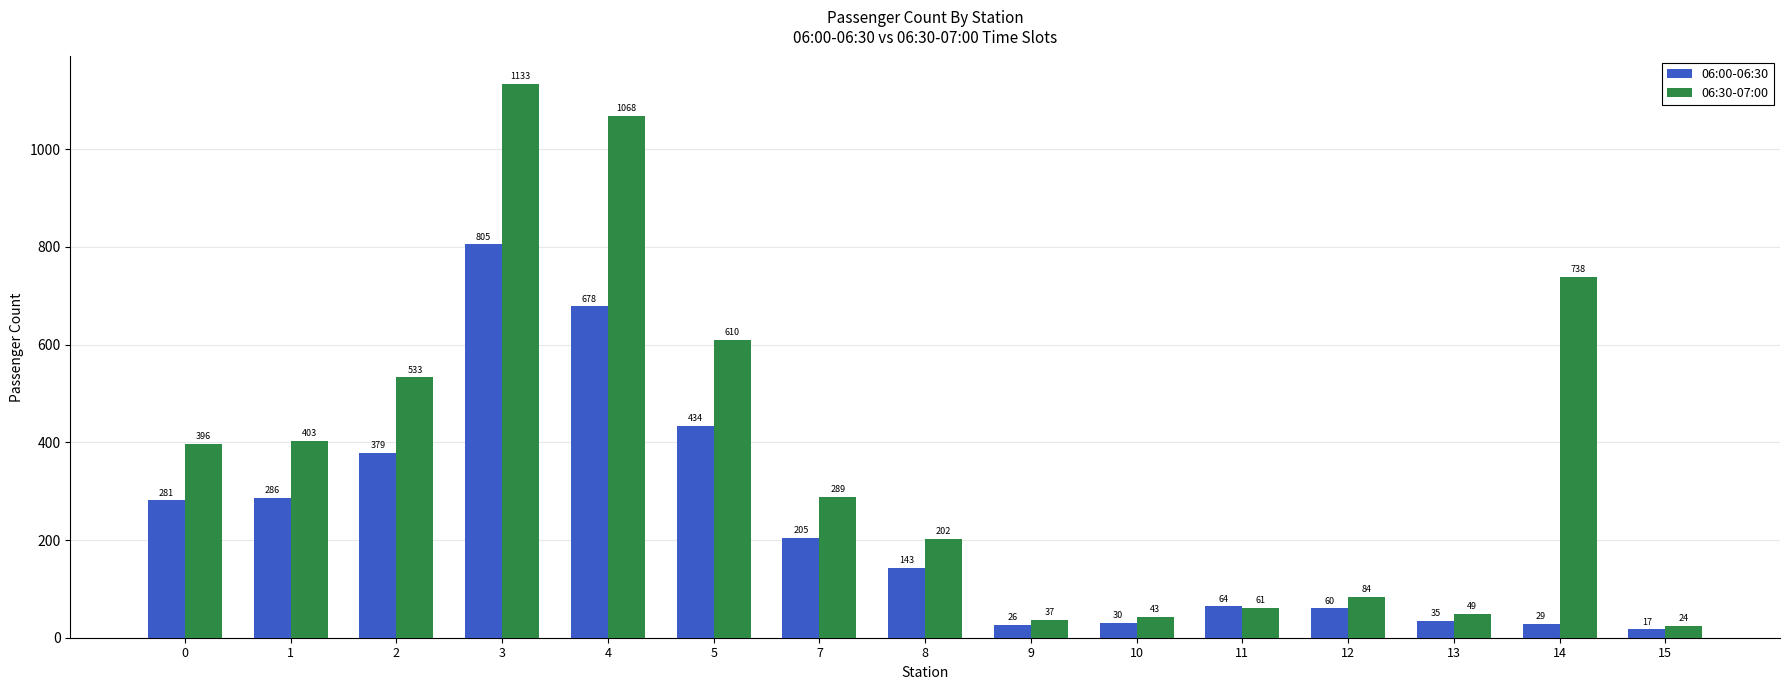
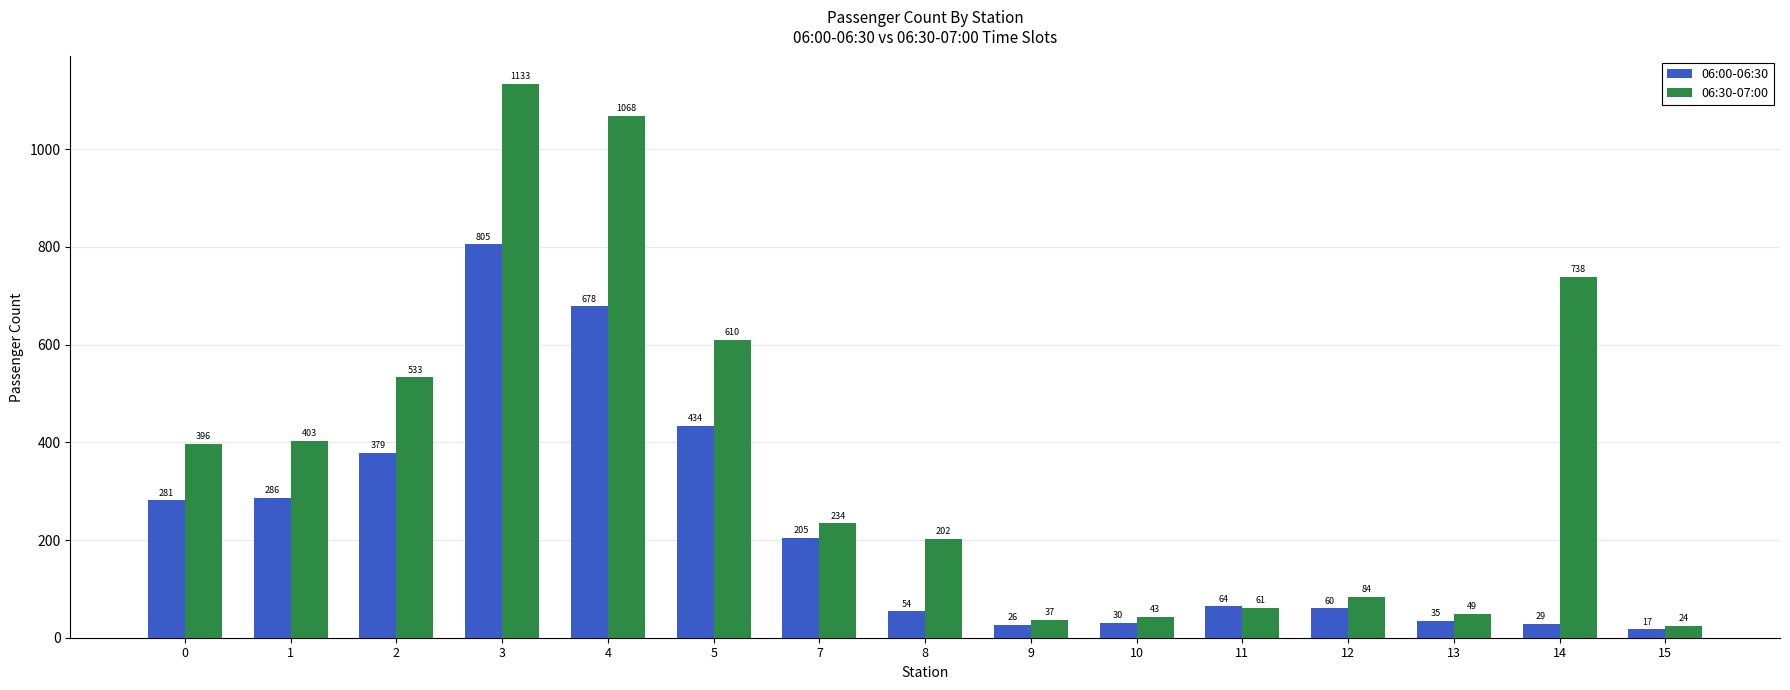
  {
    "06:00-06:30": {
      "0": 281,
      "1": 286,
      "2": 379,
      "3": 805,
      "4": 678,
      "5": 434,
      "7": 205,
-     "8": 143,
+     "8": 54,
      "9": 26,
      "10": 30,
      "11": 64,
      "12": 60,
      "13": 35,
      "14": 29,
      "15": 17
    },
    "06:30-07:00": {
      "0": 396,
      "1": 403,
      "2": 533,
      "3": 1133,
      "4": 1068,
      "5": 610,
-     "7": 289,
+     "7": 234,
      "8": 202,
      "9": 37,
      "10": 43,
      "11": 61,
      "12": 84,
      "13": 49,
      "14": 738,
      "15": 24
    }
  }
